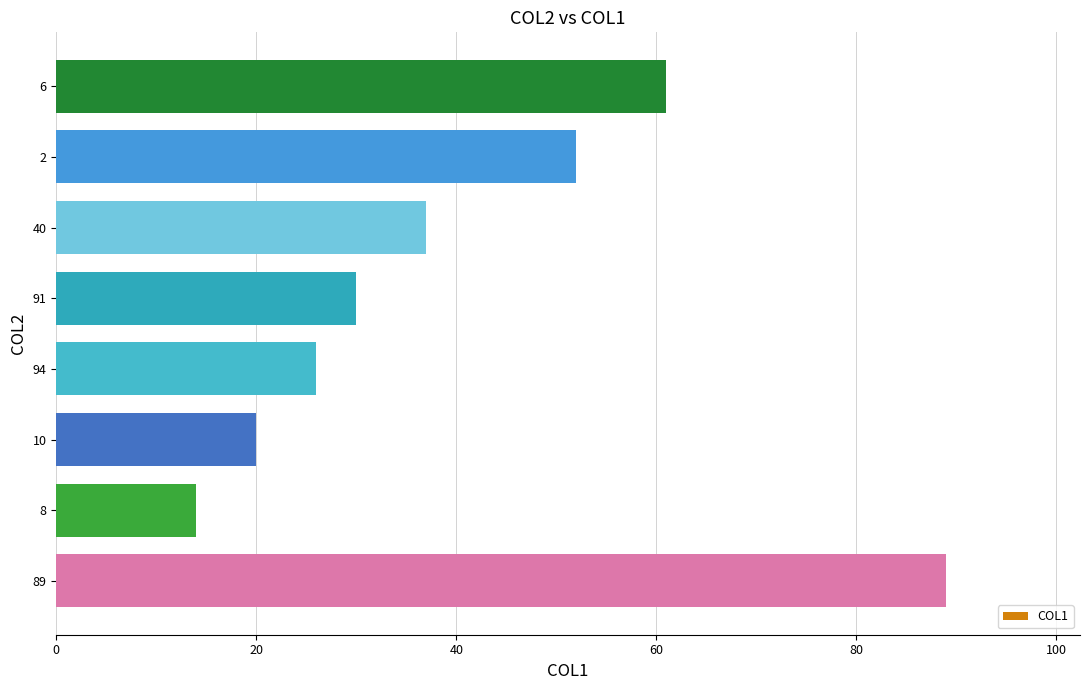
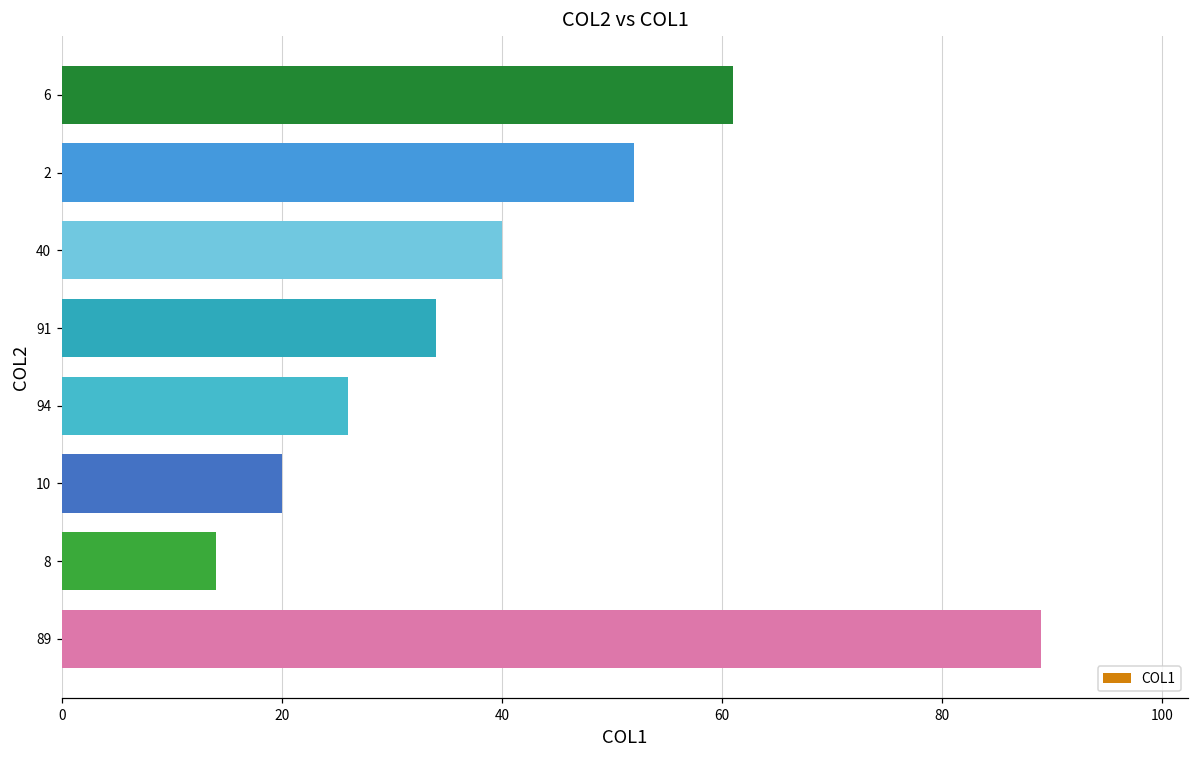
  {
    "6": 61,
    "2": 52,
-   "40": 37,
-   "91": 30,
+   "40": 40,
+   "91": 34,
    "94": 26
  }
